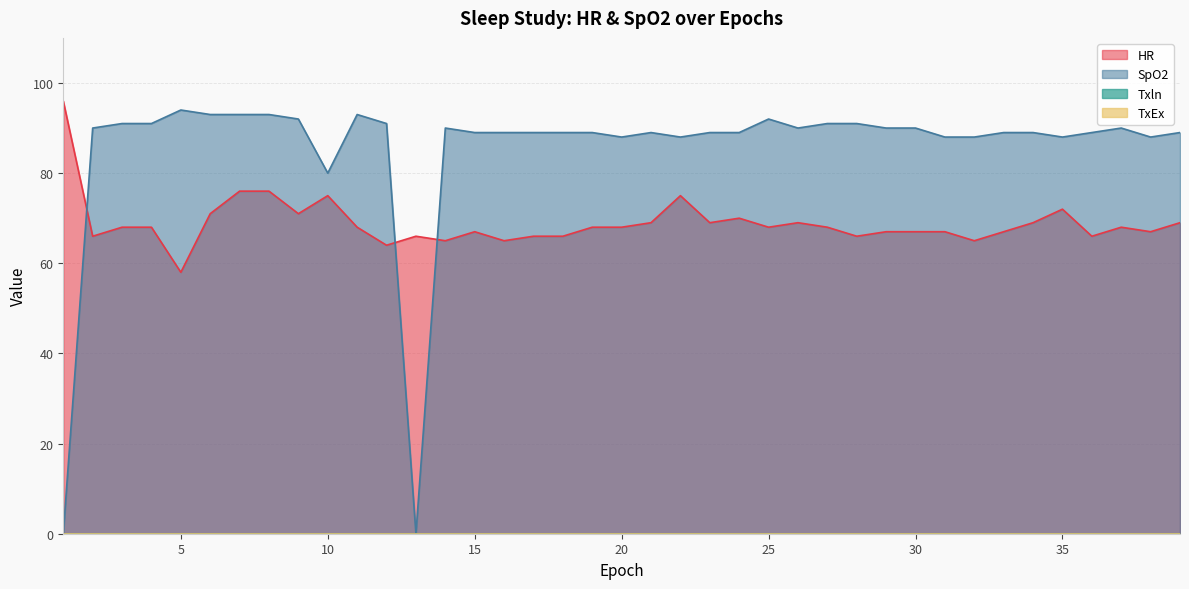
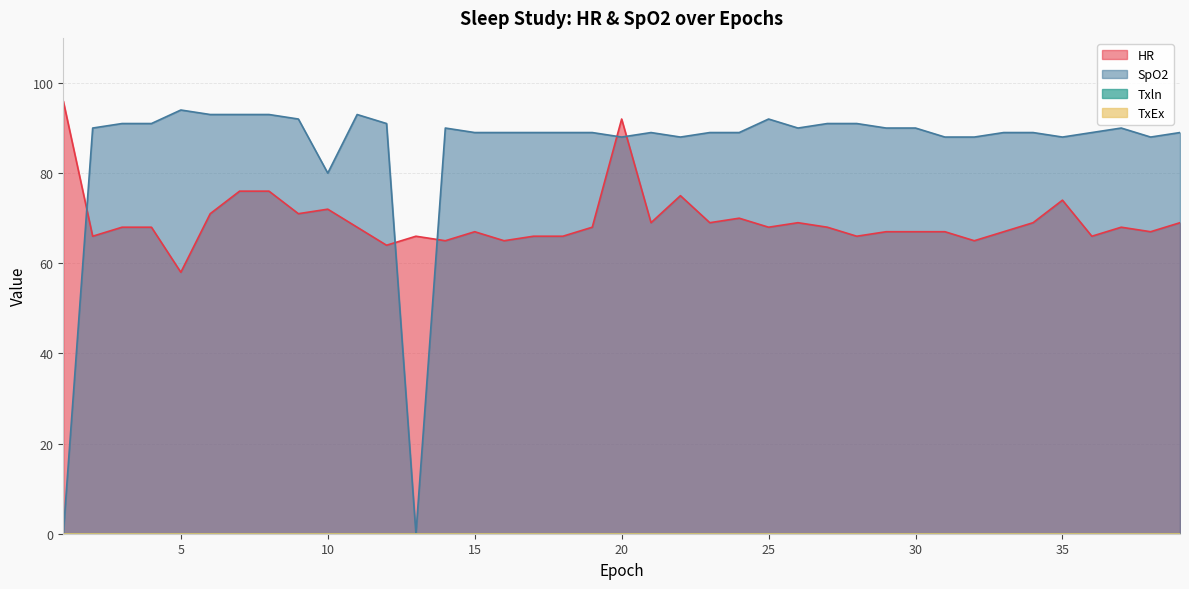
  {
    "HR": {
      "5": 58,
-     "10": 75,
+     "10": 72,
      "15": 67,
-     "20": 68,
+     "20": 92,
      "25": 68,
      "30": 67,
-     "35": 72
+     "35": 74
    },
    "SpO2": {
      "5": 94,
      "10": 80,
      "15": 89,
      "20": 88,
      "25": 92,
      "30": 90,
      "35": 88
    },
    "TxEx": {
      "5": 0,
      "10": 0,
      "15": 0,
      "20": 0,
      "25": 0,
      "30": 0,
      "35": 0
    }
  }
